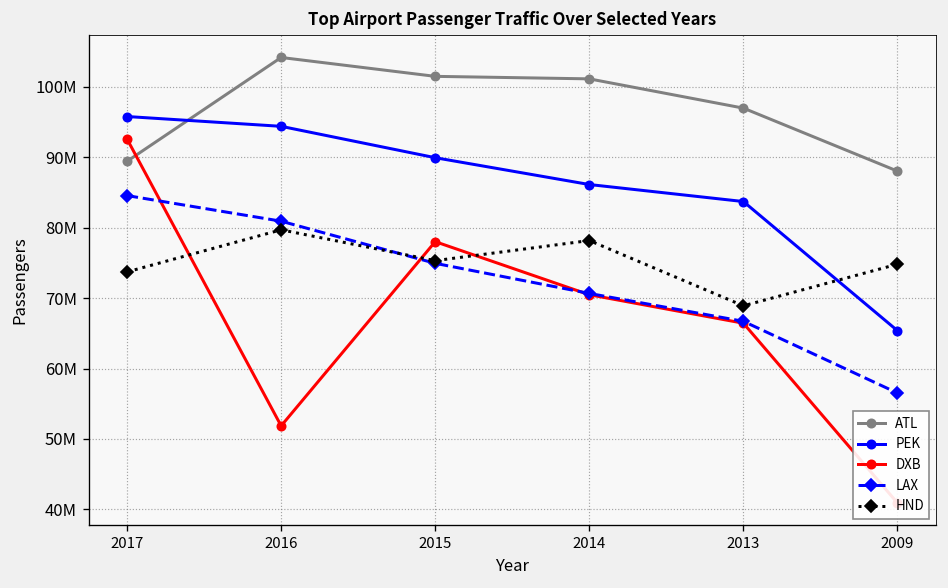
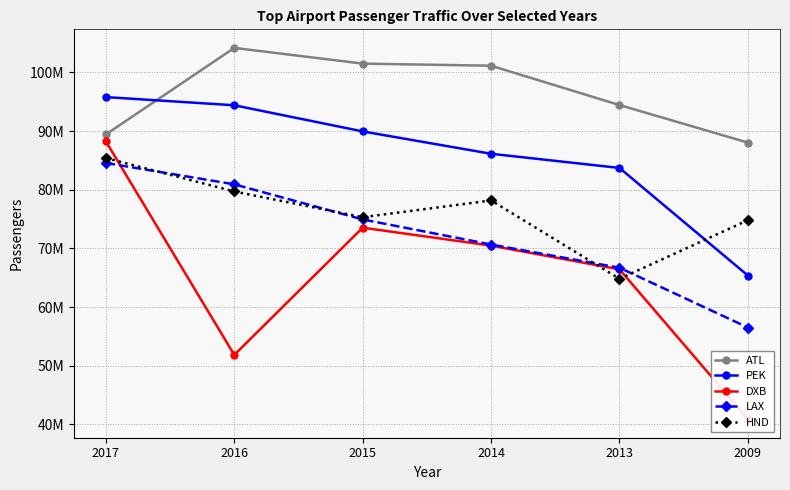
  {
    "ATL": {
      "2017": 89000000,
      "2016": 104000000,
      "2015": 101000000,
      "2014": 101000000,
-     "2013": 97000000,
+     "2013": 94000000,
      "2009": 88000000
    },
    "DXB": {
-     "2017": 93000000,
+     "2017": 88000000,
      "2016": 52000000,
-     "2015": 78000000
+     "2015": 74000000
    },
    "HND": {
-     "2017": 74000000,
+     "2017": 85000000,
      "2016": 80000000,
      "2014": 78000000,
-     "2013": 69000000,
+     "2013": 65000000,
      "2009": 75000000
    }
  }
